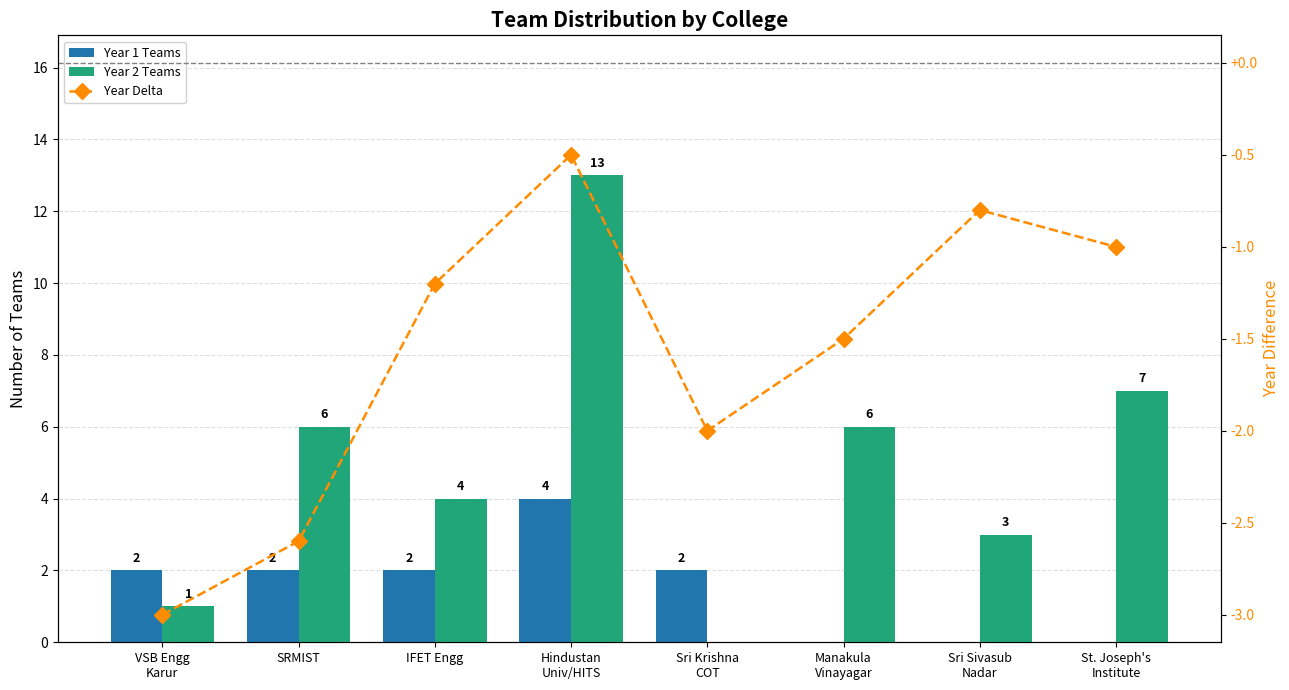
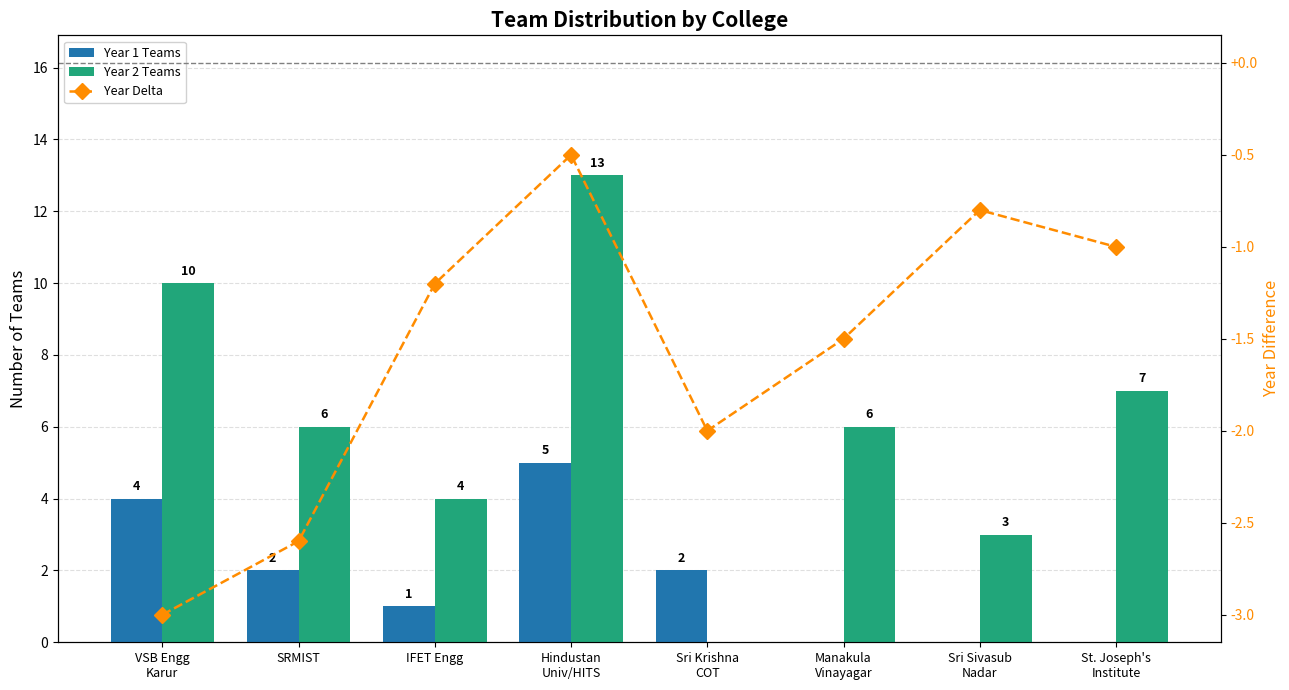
  {
    "Year 1 Teams": {
-     "VSB Engg Karur": 2,
+     "VSB Engg Karur": 4,
      "SRMIST": 2,
-     "IFET Engg": 2,
-     "Hindustan Univ/HITS": 4,
+     "IFET Engg": 1,
+     "Hindustan Univ/HITS": 5,
      "Sri Krishna COT": 2
    },
    "Year 2 Teams": {
-     "VSB Engg Karur": 1,
+     "VSB Engg Karur": 10,
      "SRMIST": 6,
      "IFET Engg": 4,
      "Hindustan Univ/HITS": 13,
      "Manakula Vinayagar": 6,
      "Sri Sivasub Nadar": 3,
      "St. Joseph's Institute": 7
    }
  }
